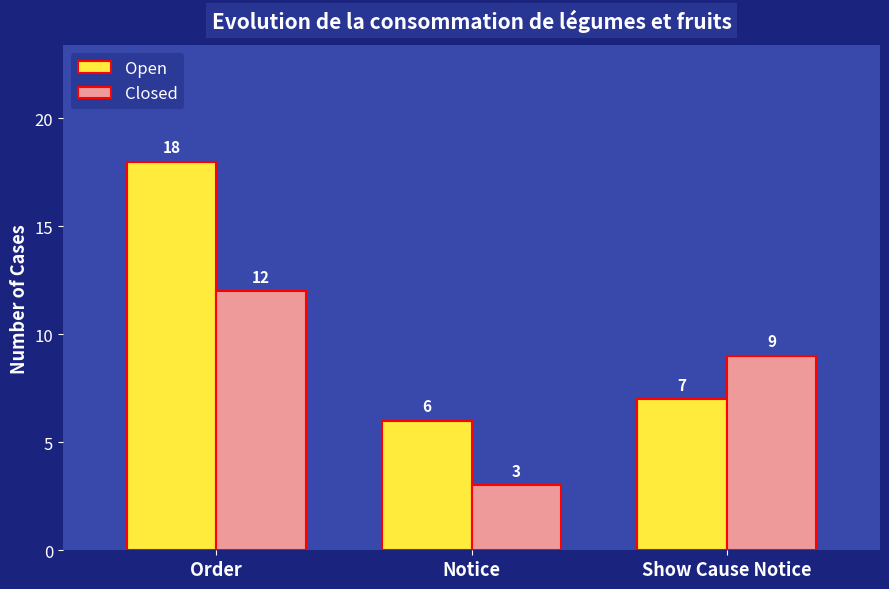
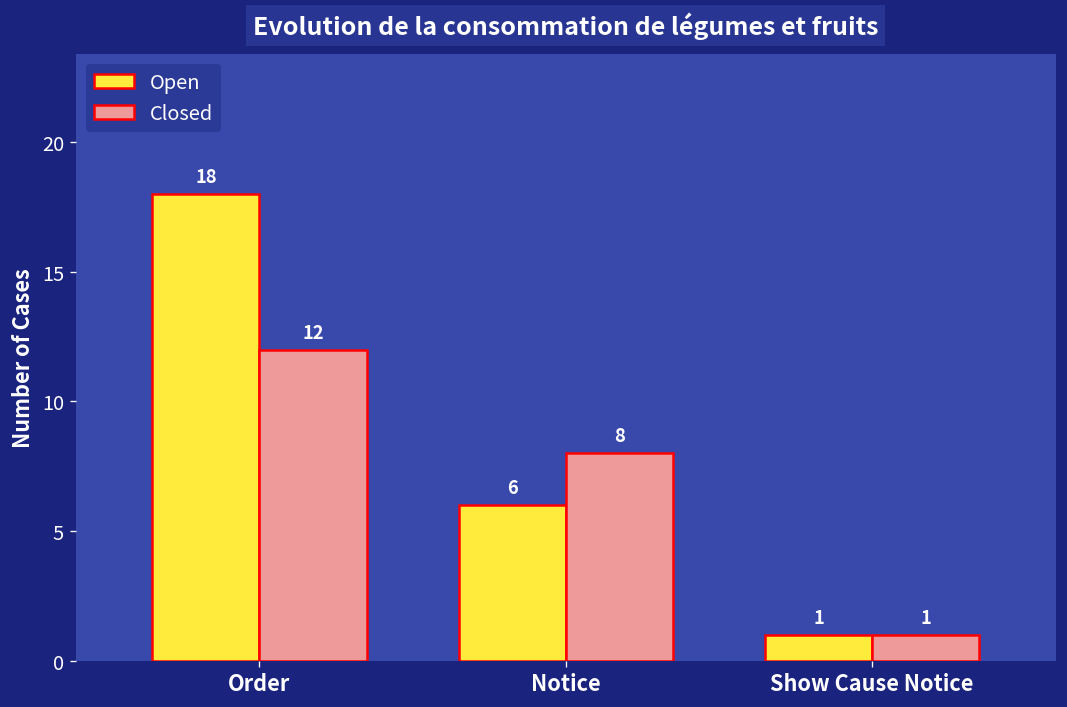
  {
    "Open": {
      "Order": 18,
      "Notice": 6,
-     "Show Cause Notice": 7
+     "Show Cause Notice": 1
    },
    "Closed": {
      "Order": 12,
-     "Notice": 3,
-     "Show Cause Notice": 9
+     "Notice": 8,
+     "Show Cause Notice": 1
    }
  }
